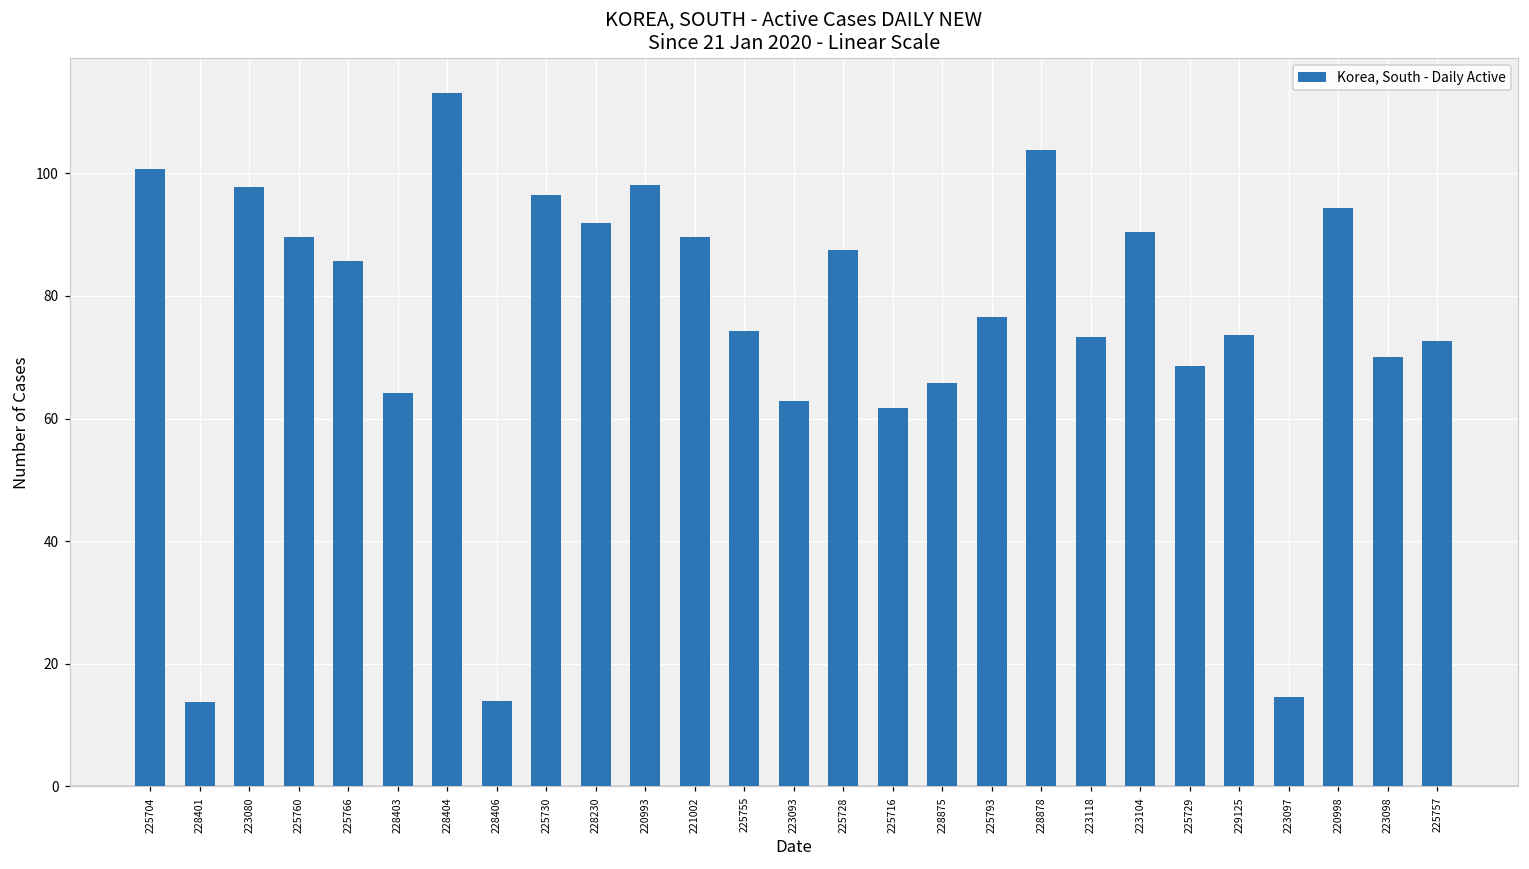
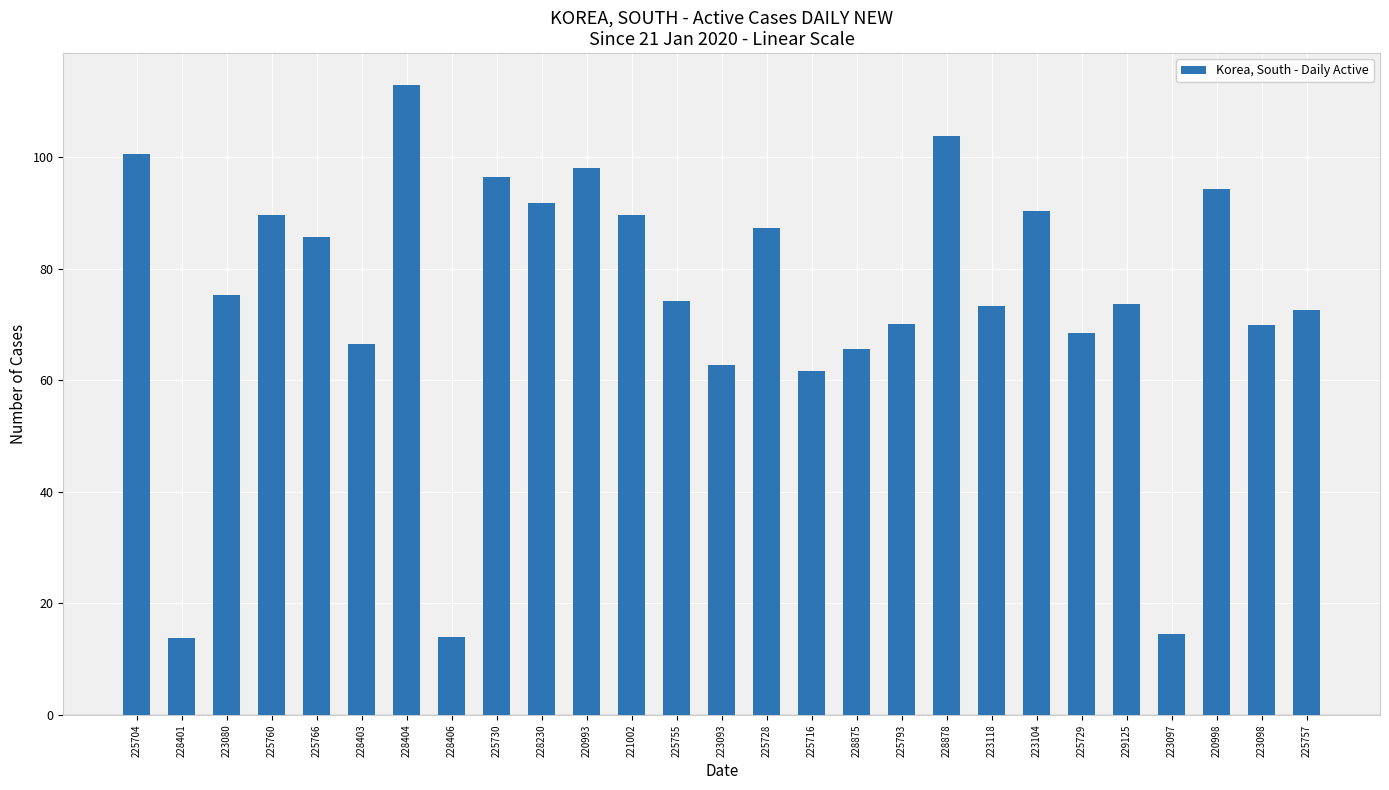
  {
    "225704": 101,
    "228401": 14,
-   "223080": 98,
+   "223080": 75,
    "225760": 90,
    "225766": 86,
-   "228403": 64,
+   "228403": 67,
    "228404": 113,
    "228406": 14,
    "225730": 96,
    "228230": 92,
    "220993": 98,
    "221002": 90,
    "225755": 74,
    "223093": 63,
    "225728": 87,
    "225716": 62,
    "228875": 66,
-   "225793": 77,
+   "225793": 70,
    "228878": 104,
    "223118": 73,
    "223104": 90,
    "225729": 69,
    "229125": 74,
    "223097": 15,
    "220998": 94,
    "223098": 70,
    "225757": 73
  }
